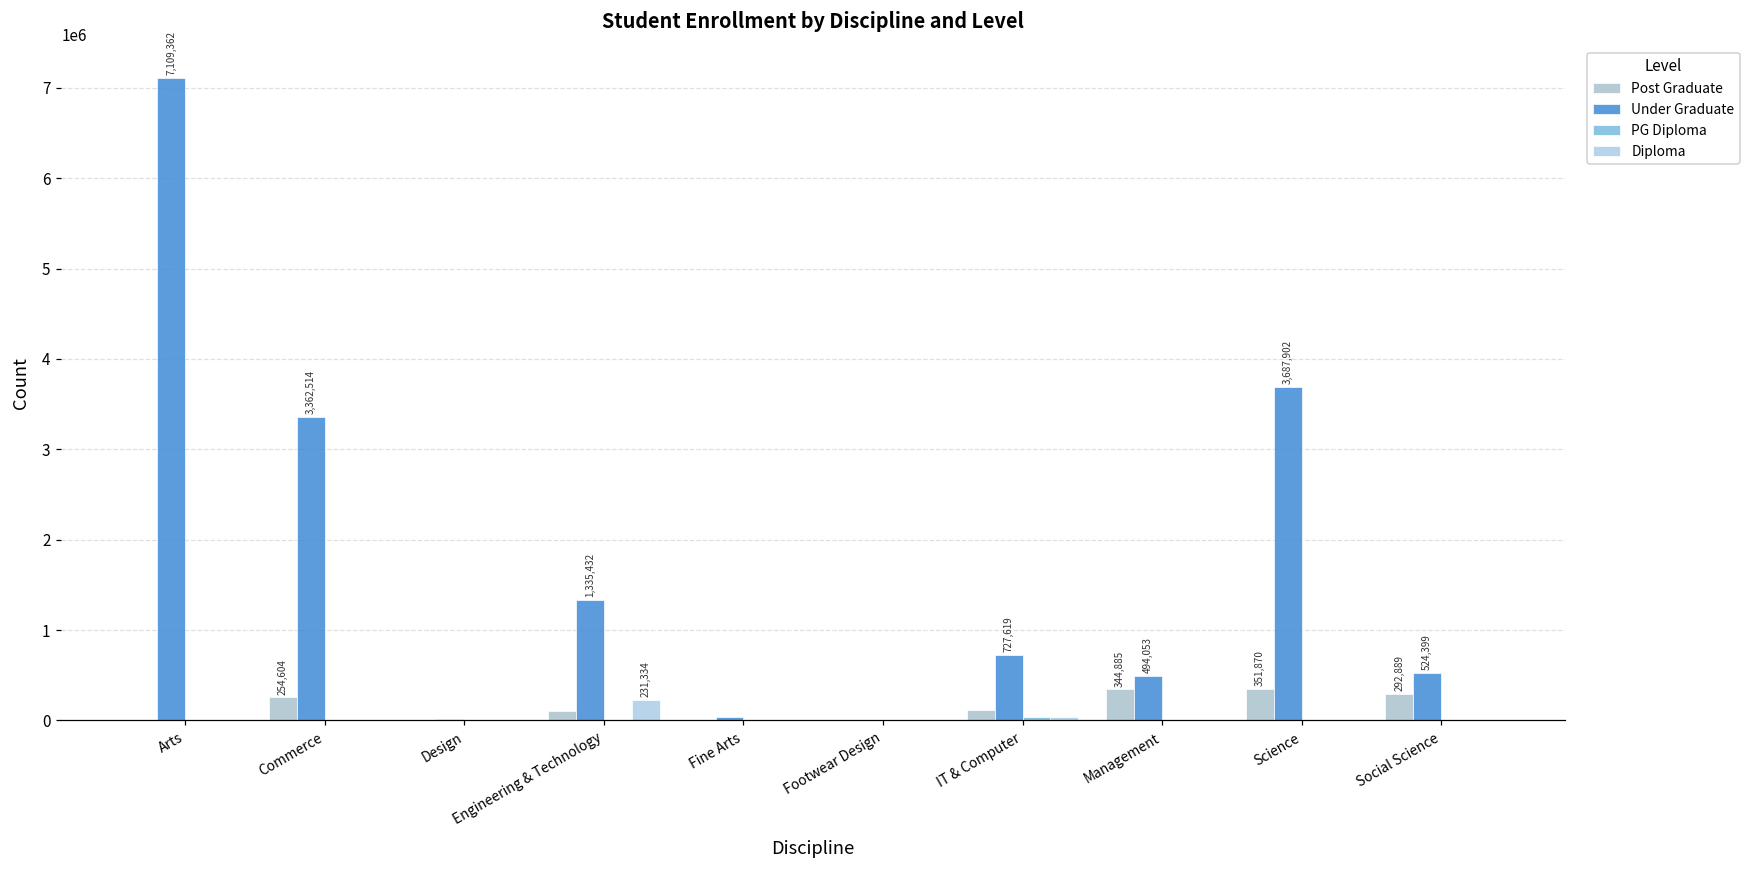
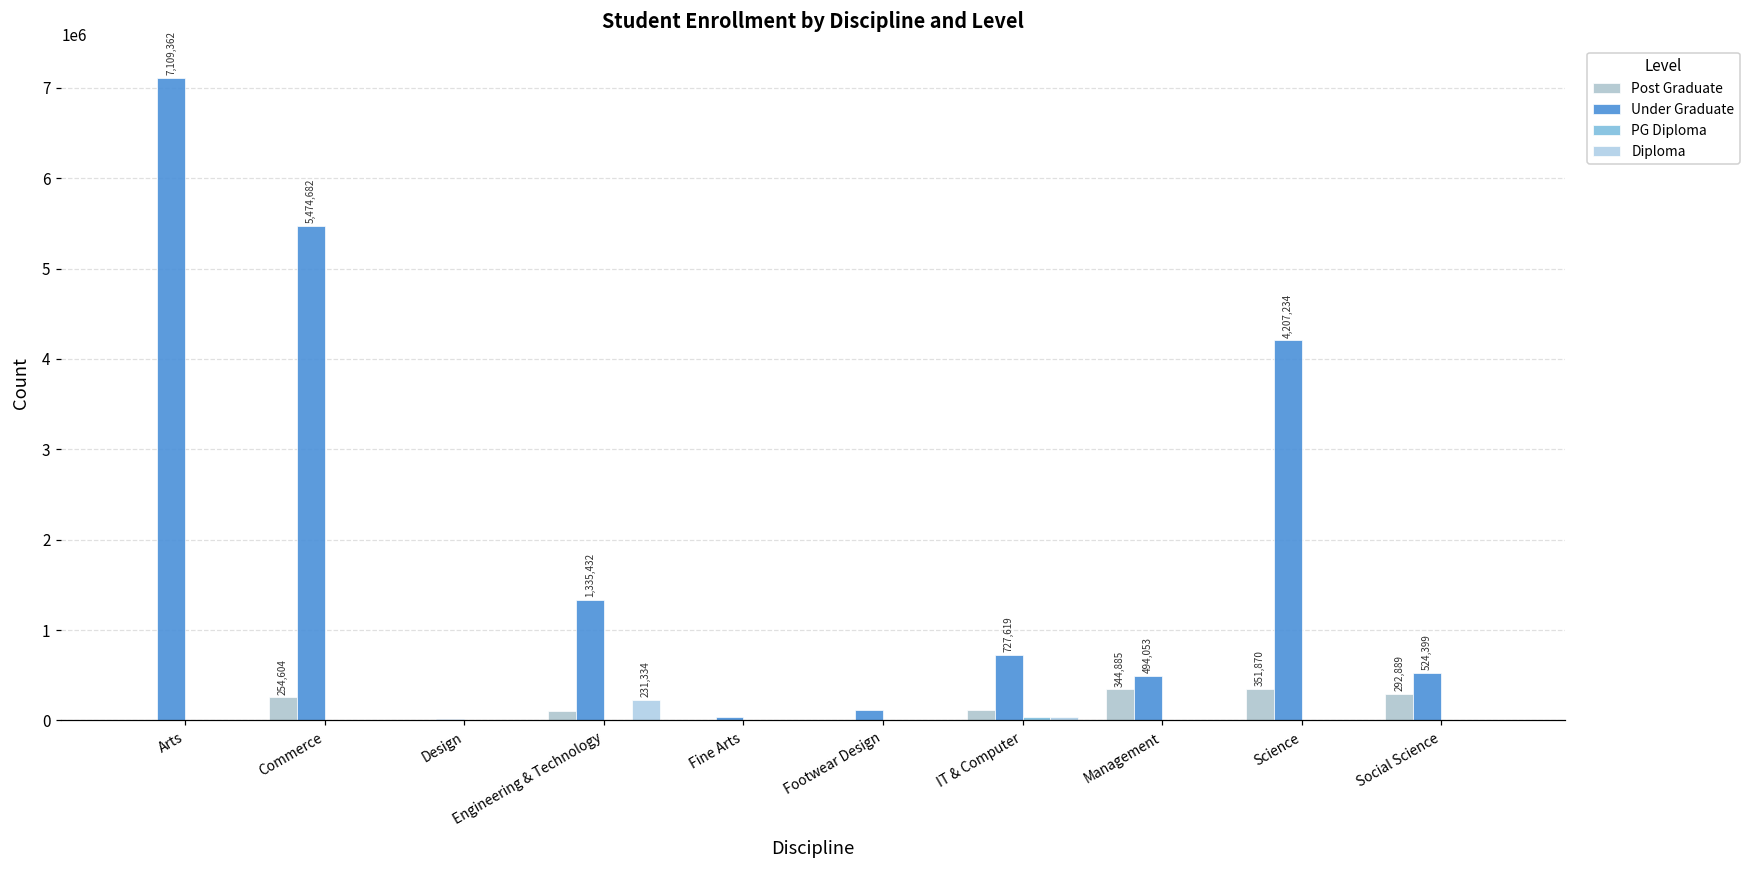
  {
    "Under Graduate": {
      "Arts": "7,109,362",
-     "Commerce": "3,362,514",
+     "Commerce": "5,474,682",
      "Engineering & Technology": "1,335,432",
-     "Footwear Design": "0",
+     "Footwear Design": "100000",
      "IT & Computer": "727,619",
      "Management": "494,053",
-     "Science": "3,687,902",
+     "Science": "4,207,234",
      "Social Science": "524,399"
    }
  }
